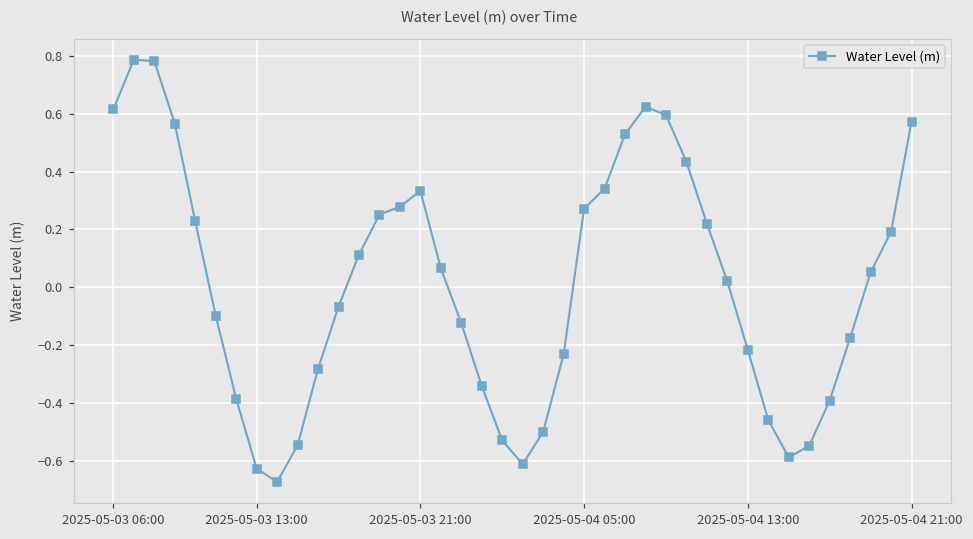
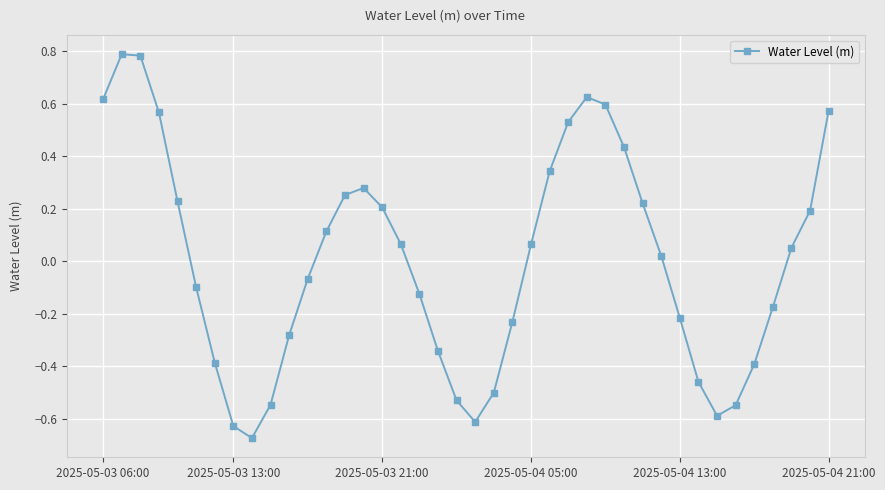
  {
    "2025-05-03 06:00": 0.62,
    "2025-05-03 13:00": -0.63,
-   "2025-05-03 21:00": 0.33,
-   "2025-05-04 05:00": 0.27,
+   "2025-05-03 21:00": 0.20,
+   "2025-05-04 05:00": 0.06,
    "2025-05-04 13:00": -0.22,
    "2025-05-04 21:00": 0.57
  }
